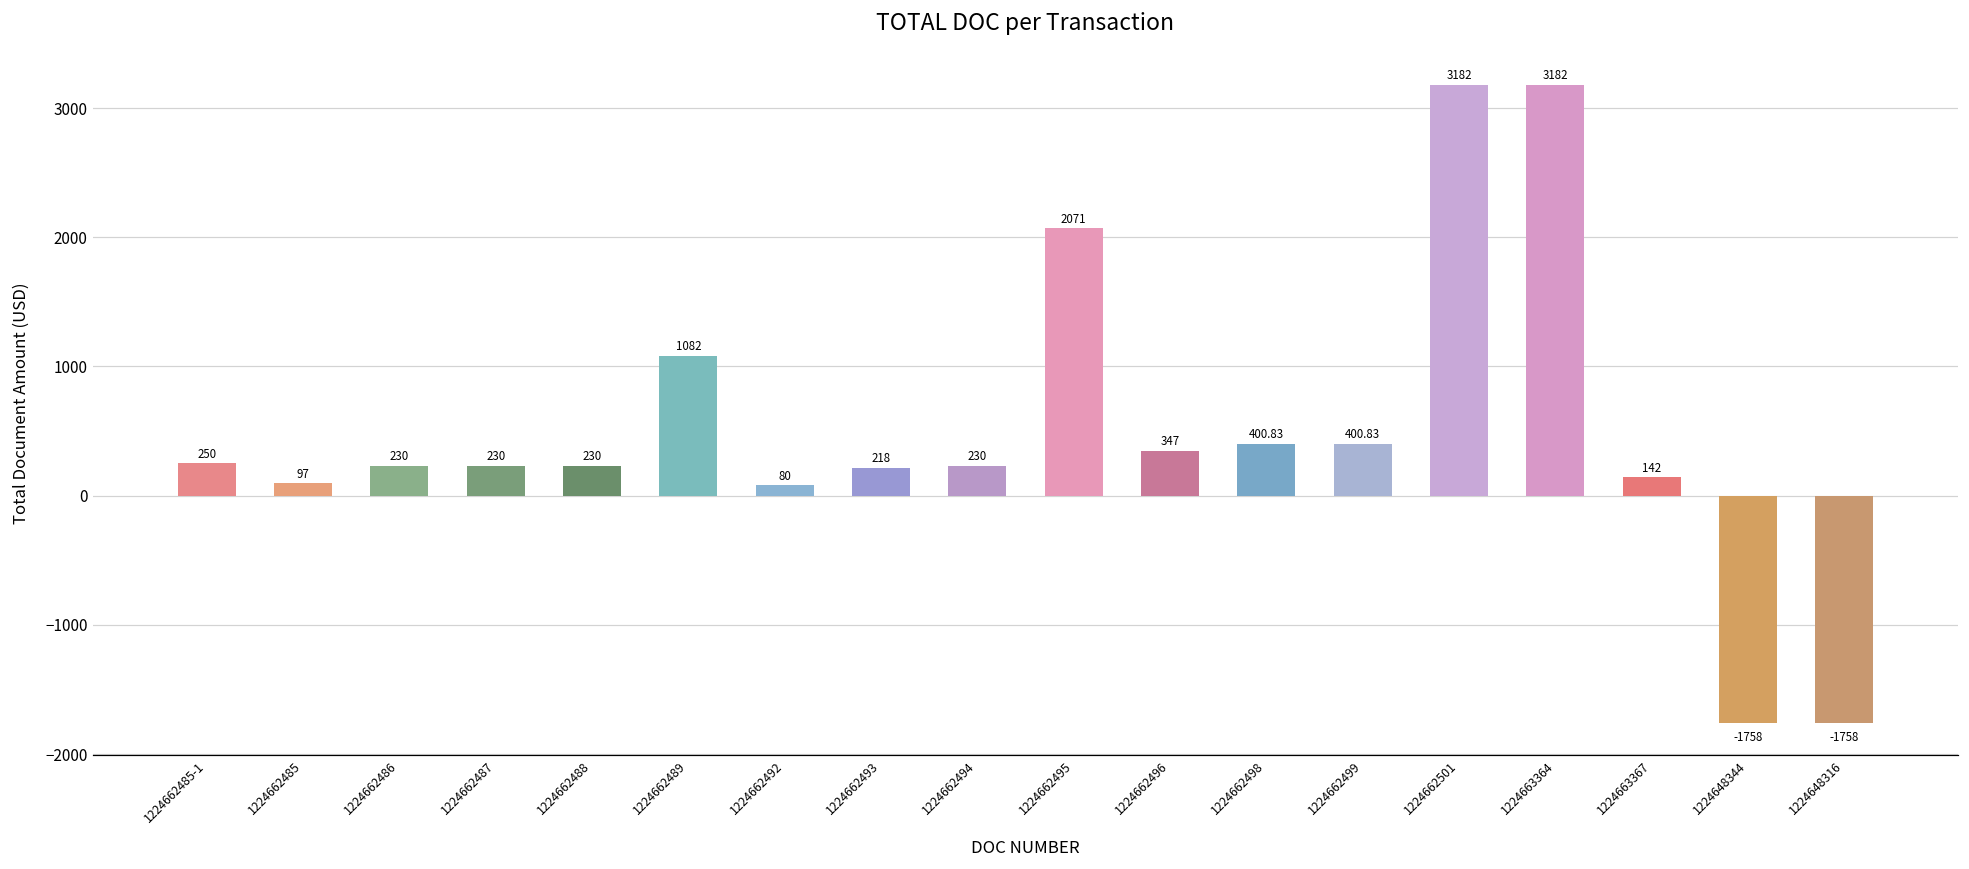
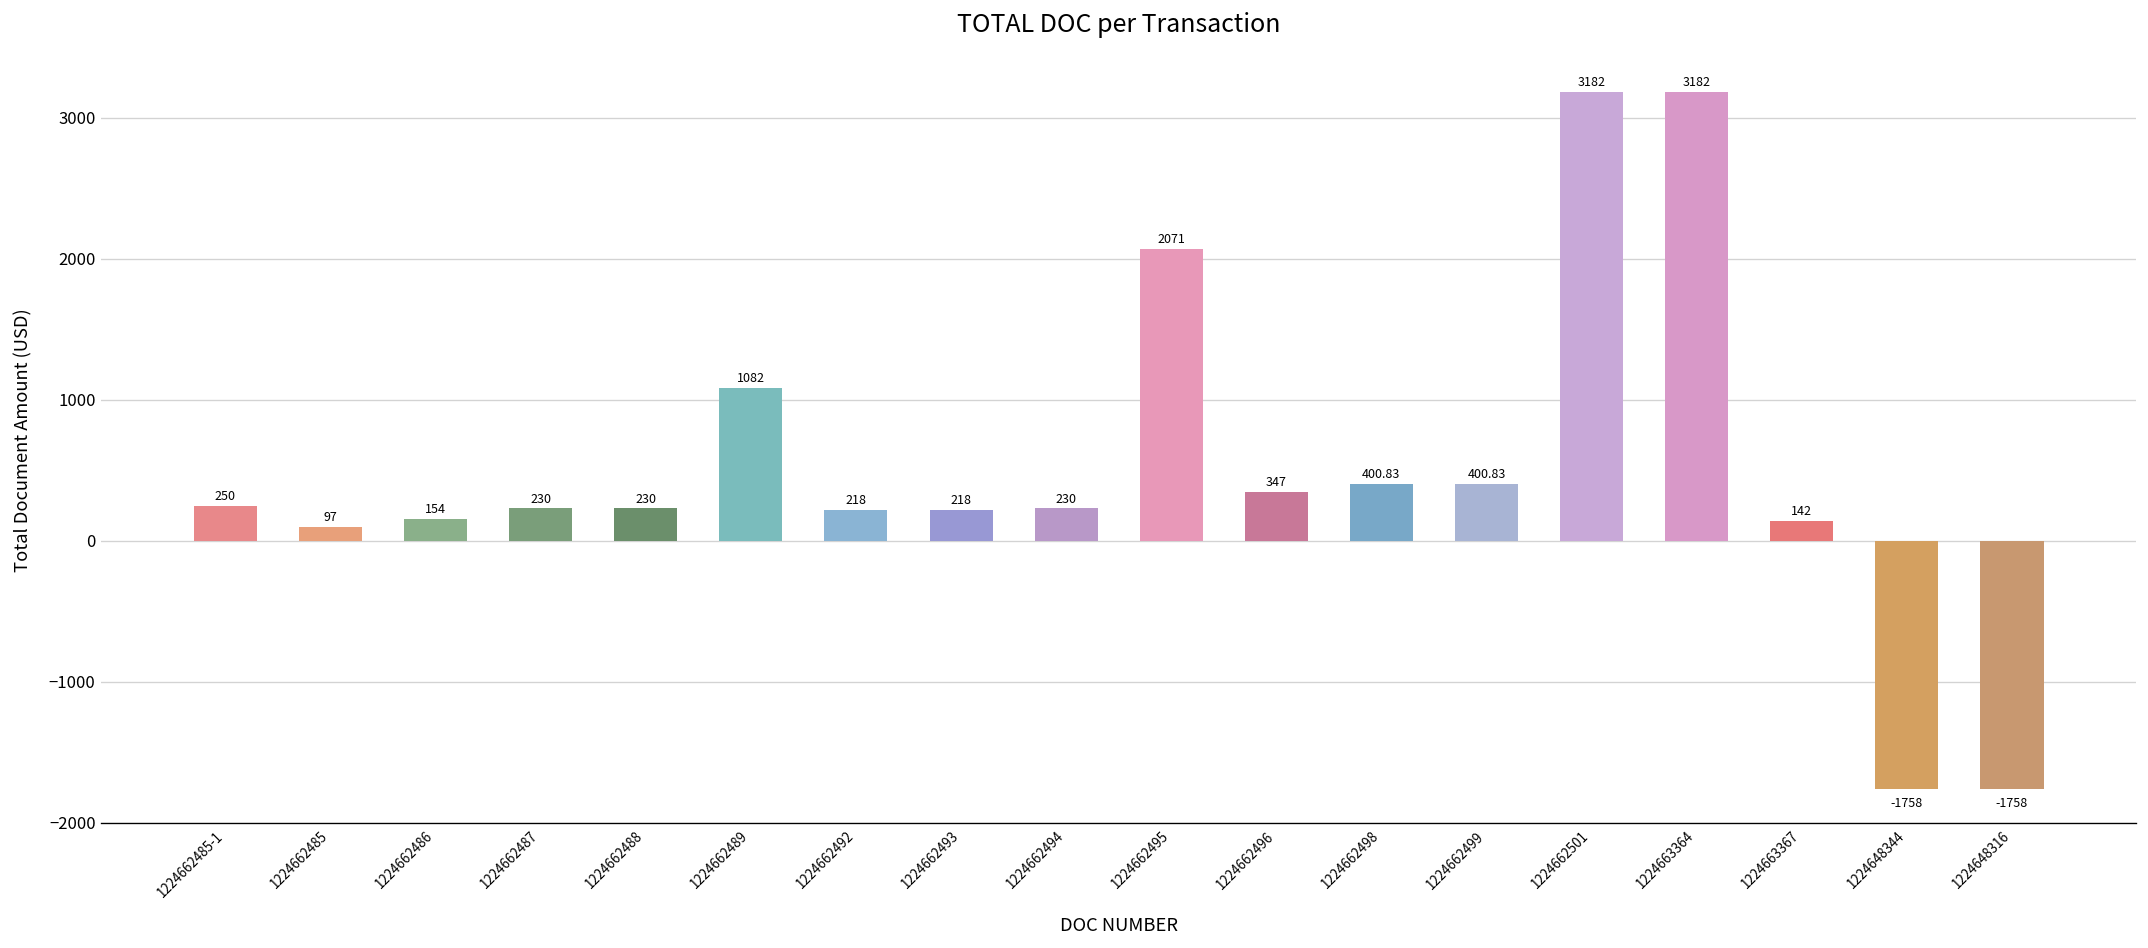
  {
    "1224662485-1": 250,
    "1224662485": 97,
-   "1224662486": 230,
+   "1224662486": 154,
    "1224662487": 230,
    "1224662488": 230,
    "1224662489": 1082,
-   "1224662492": 80,
+   "1224662492": 218,
    "1224662493": 218,
    "1224662494": 230,
    "1224662495": 2071,
    "1224662496": 347,
    "1224662498": 400.83,
    "1224662499": 400.83,
    "1224662501": 3182,
    "1224663364": 3182,
    "1224663367": 142,
    "1224648344": -1758,
    "1224648316": -1758
  }
